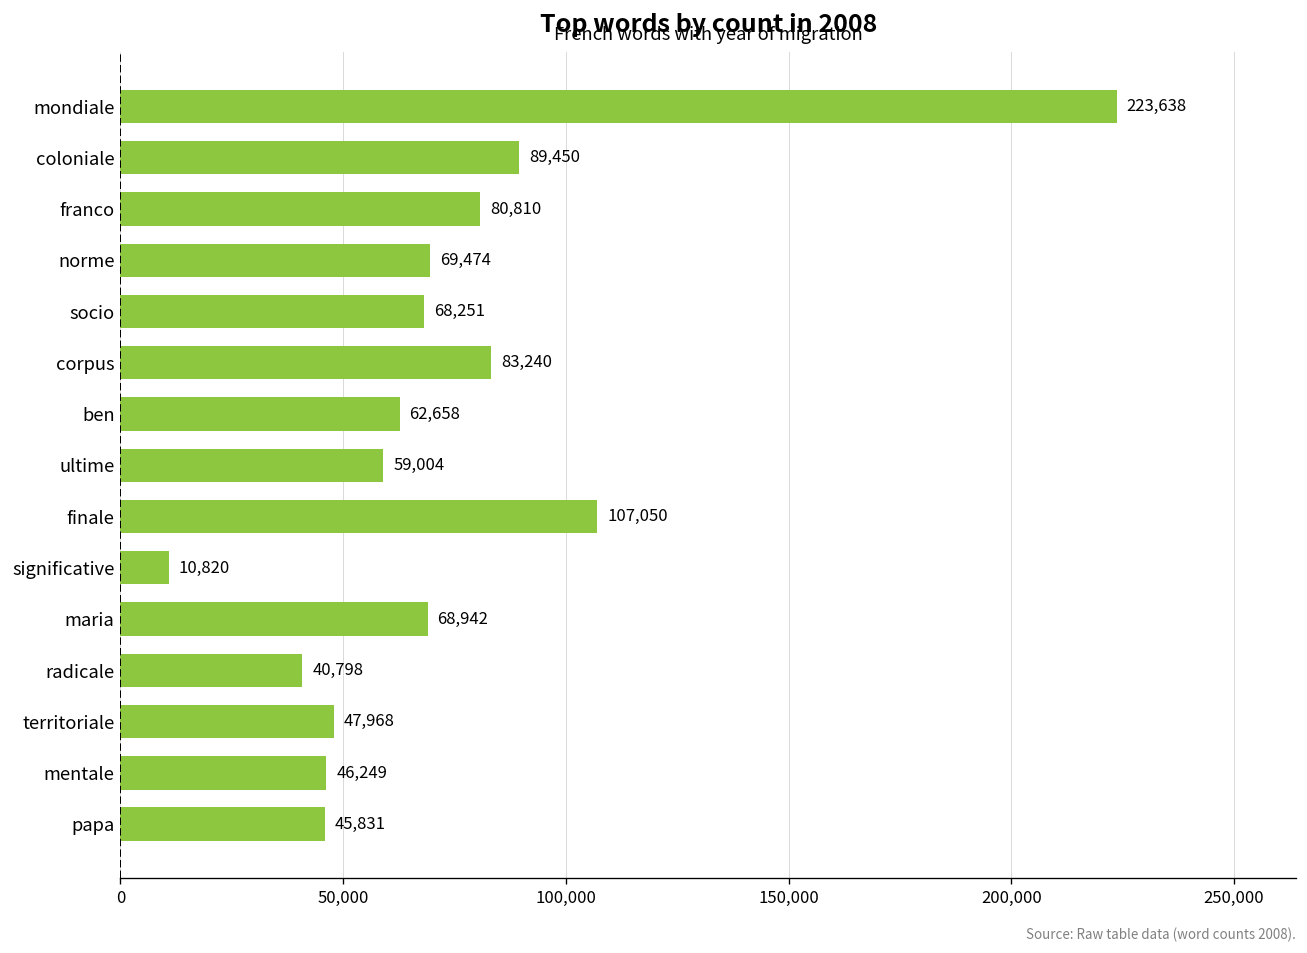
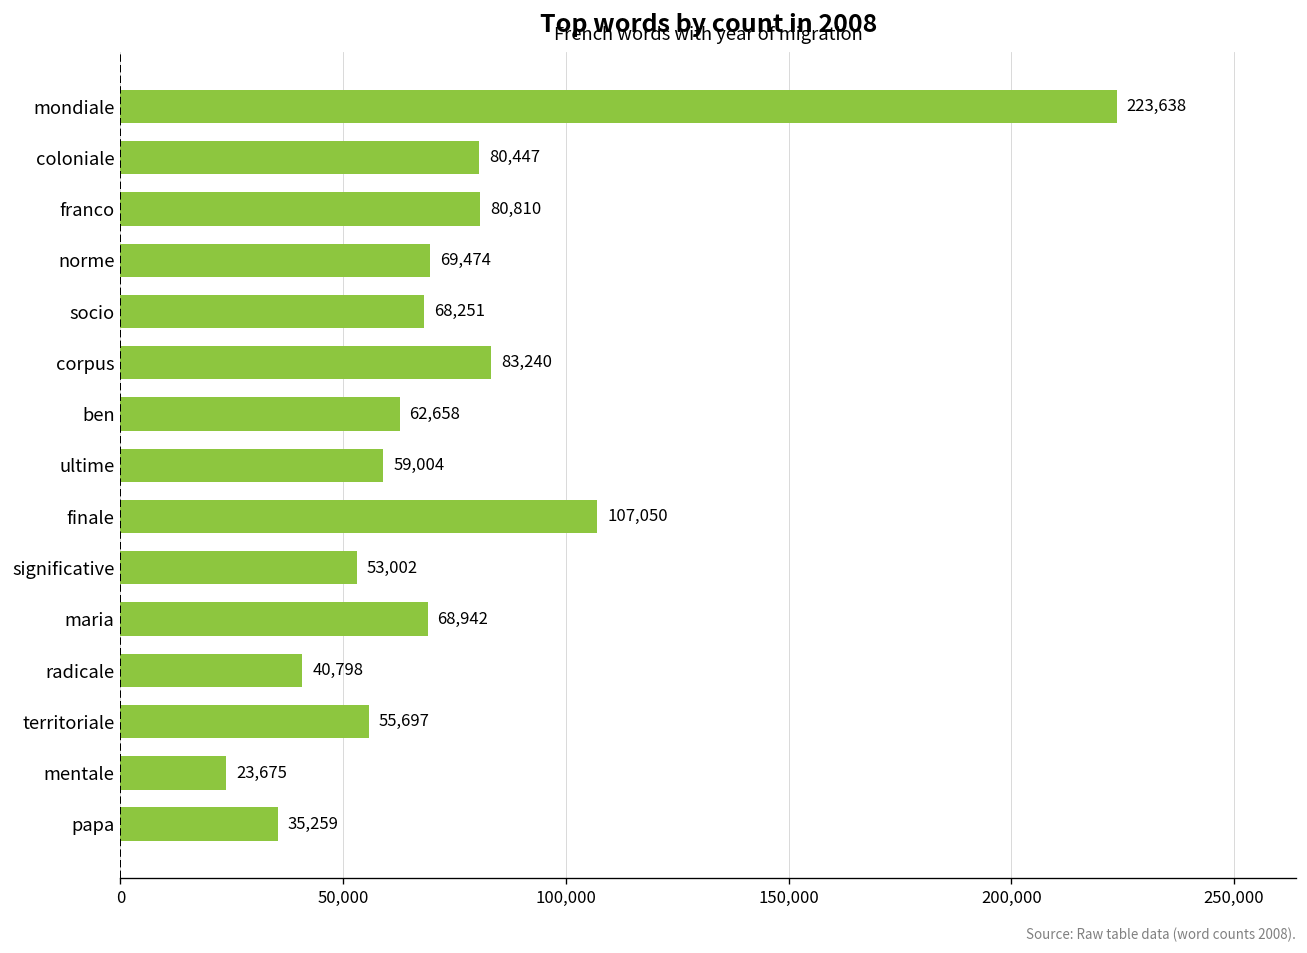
  {
    "mondiale": "223,638",
-   "coloniale": "89,450",
+   "coloniale": "80,447",
    "franco": "80,810",
    "norme": "69,474",
    "socio": "68,251",
    "corpus": "83,240",
    "ben": "62,658",
    "ultime": "59,004",
    "finale": "107,050",
-   "significative": "10,820",
+   "significative": "53,002",
    "maria": "68,942",
    "radicale": "40,798",
-   "territoriale": "47,968",
-   "mentale": "46,249",
-   "papa": "45,831"
+   "territoriale": "55,697",
+   "mentale": "23,675",
+   "papa": "35,259"
  }
